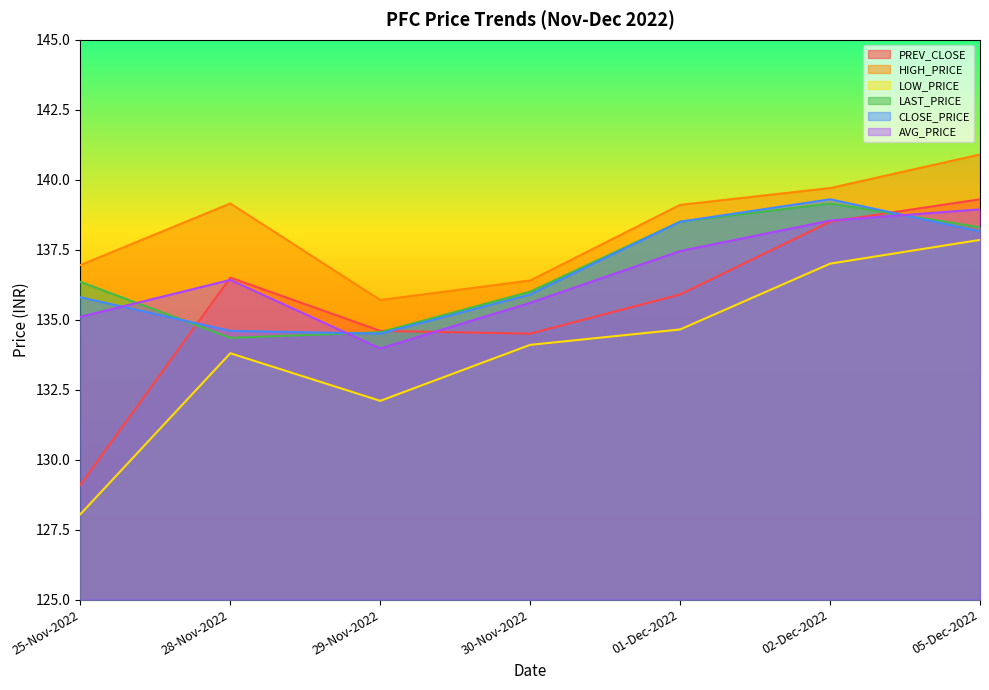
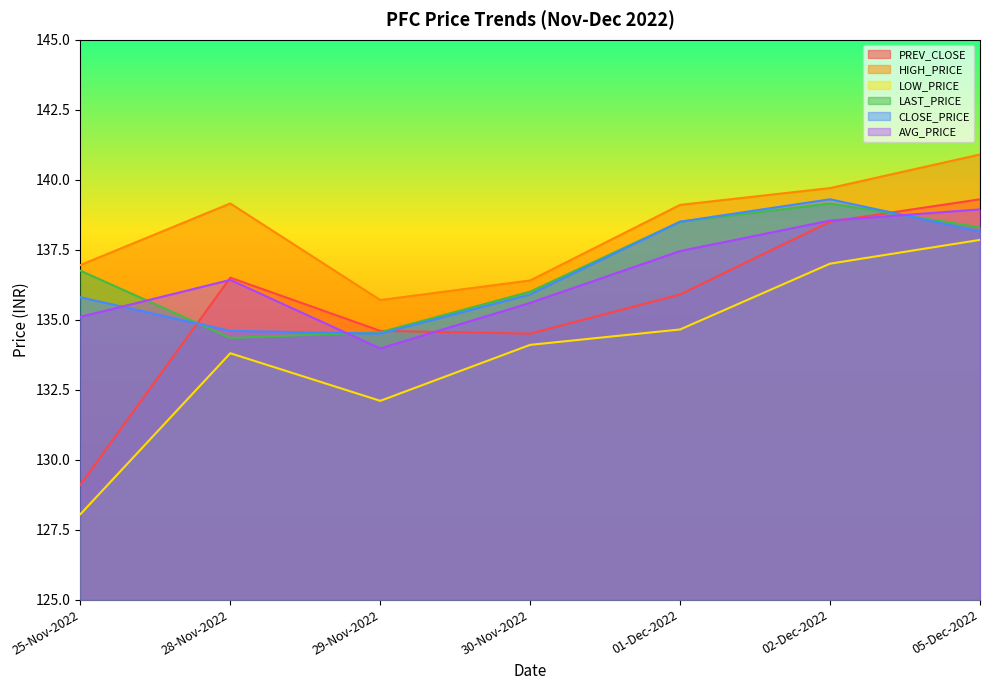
  {
    "PREV_CLOSE": {
      "25-Nov-2022": 129.1,
      "30-Nov-2022": 134.5,
      "01-Dec-2022": 135.9,
      "05-Dec-2022": 139.3
    },
    "LAST_PRICE": {
-     "25-Nov-2022": 136.4,
+     "25-Nov-2022": 136.8,
      "28-Nov-2022": 134.4,
      "30-Nov-2022": 136.0,
      "02-Dec-2022": 139.2,
      "05-Dec-2022": 138.3
    },
    "CLOSE_PRICE": {
      "25-Nov-2022": 135.8,
      "28-Nov-2022": 134.6,
      "30-Nov-2022": 135.9,
      "02-Dec-2022": 139.3,
      "05-Dec-2022": 138.2
    },
    "AVG_PRICE": {
      "25-Nov-2022": 135.1,
      "29-Nov-2022": 134.0,
      "30-Nov-2022": 135.6,
      "01-Dec-2022": 137.5,
      "05-Dec-2022": 138.9
    }
  }
